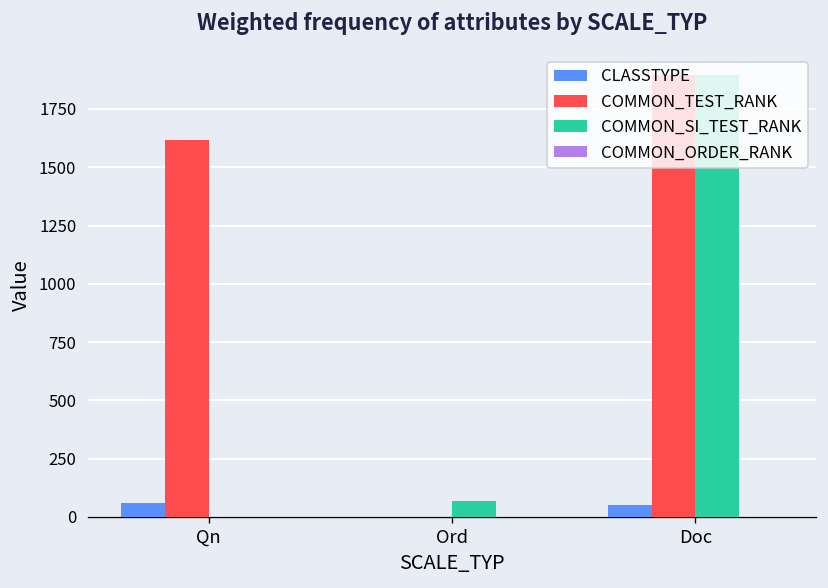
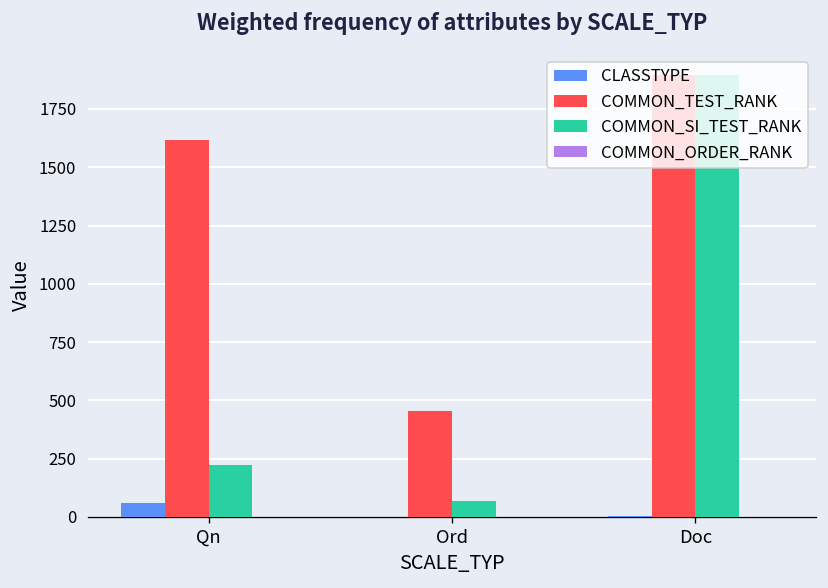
  {
    "CLASSTYPE": {
      "Qn": 60,
-     "Doc": 50
+     "Doc": 0
    },
    "COMMON_TEST_RANK": {
      "Qn": 1620,
-     "Ord": 0
+     "Ord": 460
    },
    "COMMON_SI_TEST_RANK": {
-     "Qn": 0,
+     "Qn": 220,
      "Ord": 70
    },
    "COMMON_ORDER_RANK": {
      "Qn": 0,
      "Ord": 0,
      "Doc": 0
    }
  }
